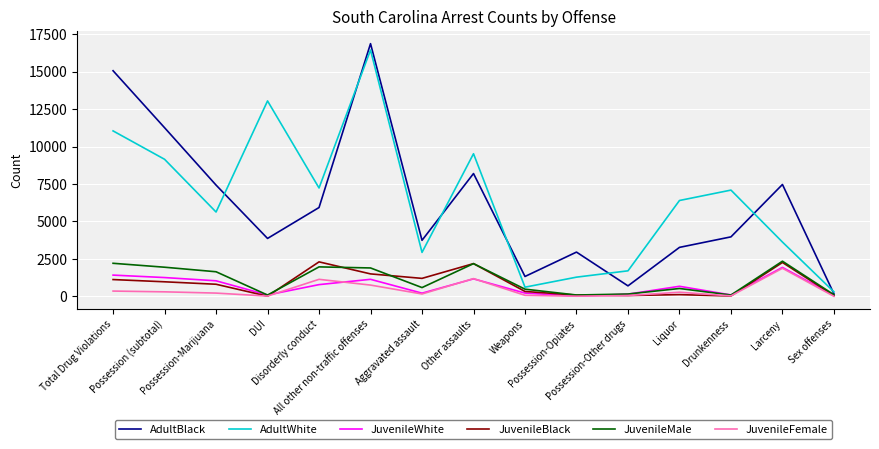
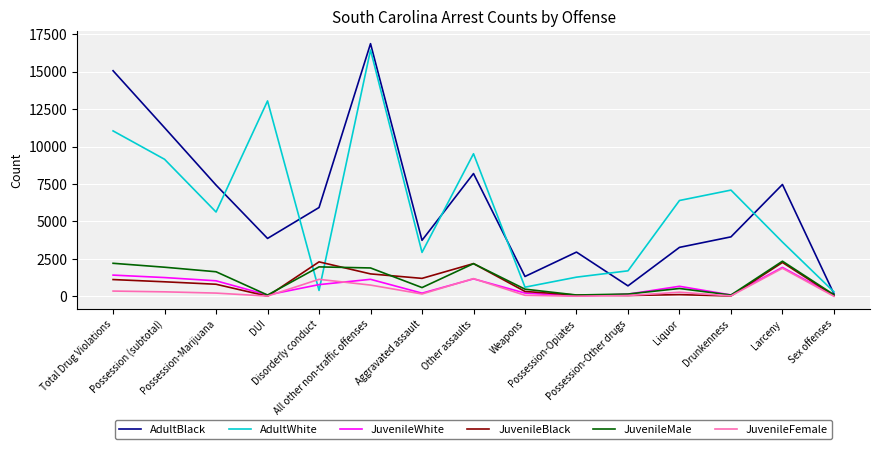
  {
    "AdultBlack": {
      "Total Drug Violations": 15100,
      "Possession (subtotal)": 11300,
      "Possession-Marijuana": 7400,
      "DUI": 3900,
      "Disorderly conduct": 5900,
      "All other non-traffic offenses": 16900,
      "Aggravated assault": 3700,
      "Other assaults": 8200,
      "Weapons": 1300,
      "Possession-Opiates": 3000,
      "Possession-Other drugs": 700,
      "Liquor": 3300,
      "Drunkenness": 4000,
      "Larceny": 7500
    },
    "AdultWhite": {
      "Total Drug Violations": 11000,
      "Possession (subtotal)": 9200,
      "Possession-Marijuana": 5600,
      "DUI": 13000,
-     "Disorderly conduct": 7200,
+     "Disorderly conduct": 400,
      "All other non-traffic offenses": 16400,
      "Aggravated assault": 2900,
      "Other assaults": 9500,
      "Possession-Opiates": 1300,
      "Possession-Other drugs": 1700,
      "Liquor": 6400,
      "Drunkenness": 7100,
      "Larceny": 3600
    },
    "JuvenileWhite": {
      "Total Drug Violations": 1400,
      "Possession (subtotal)": 1300,
      "Possession-Marijuana": 1000,
      "Disorderly conduct": 800,
      "All other non-traffic offenses": 1100
    },
    "JuvenileBlack": {
      "Total Drug Violations": 1100,
      "Possession (subtotal)": 1000,
      "Possession-Marijuana": 800,
      "Disorderly conduct": 2300,
      "All other non-traffic offenses": 1500,
      "Aggravated assault": 1200
    },
    "JuvenileMale": {
      "Total Drug Violations": 2200,
      "Possession (subtotal)": 1900,
      "Possession-Marijuana": 1600,
      "Disorderly conduct": 2000,
      "All other non-traffic offenses": 1900,
      "Aggravated assault": 600
    },
    "JuvenileFemale": {
      "Total Drug Violations": 400,
      "Possession (subtotal)": 300,
      "Possession-Marijuana": 200,
      "Disorderly conduct": 1100,
      "All other non-traffic offenses": 800
    }
  }
